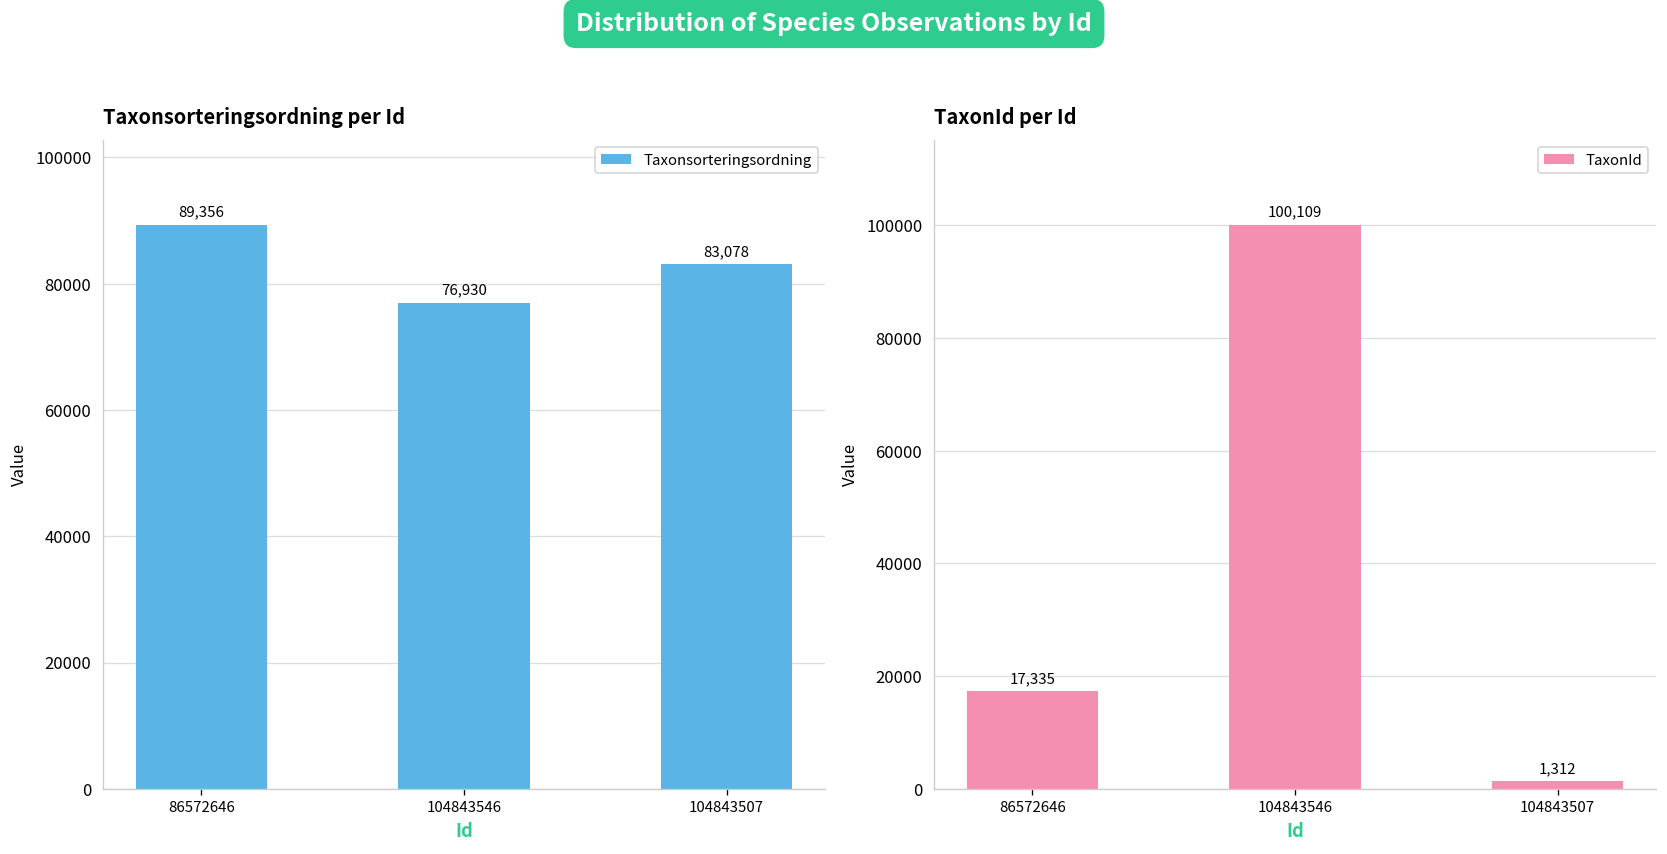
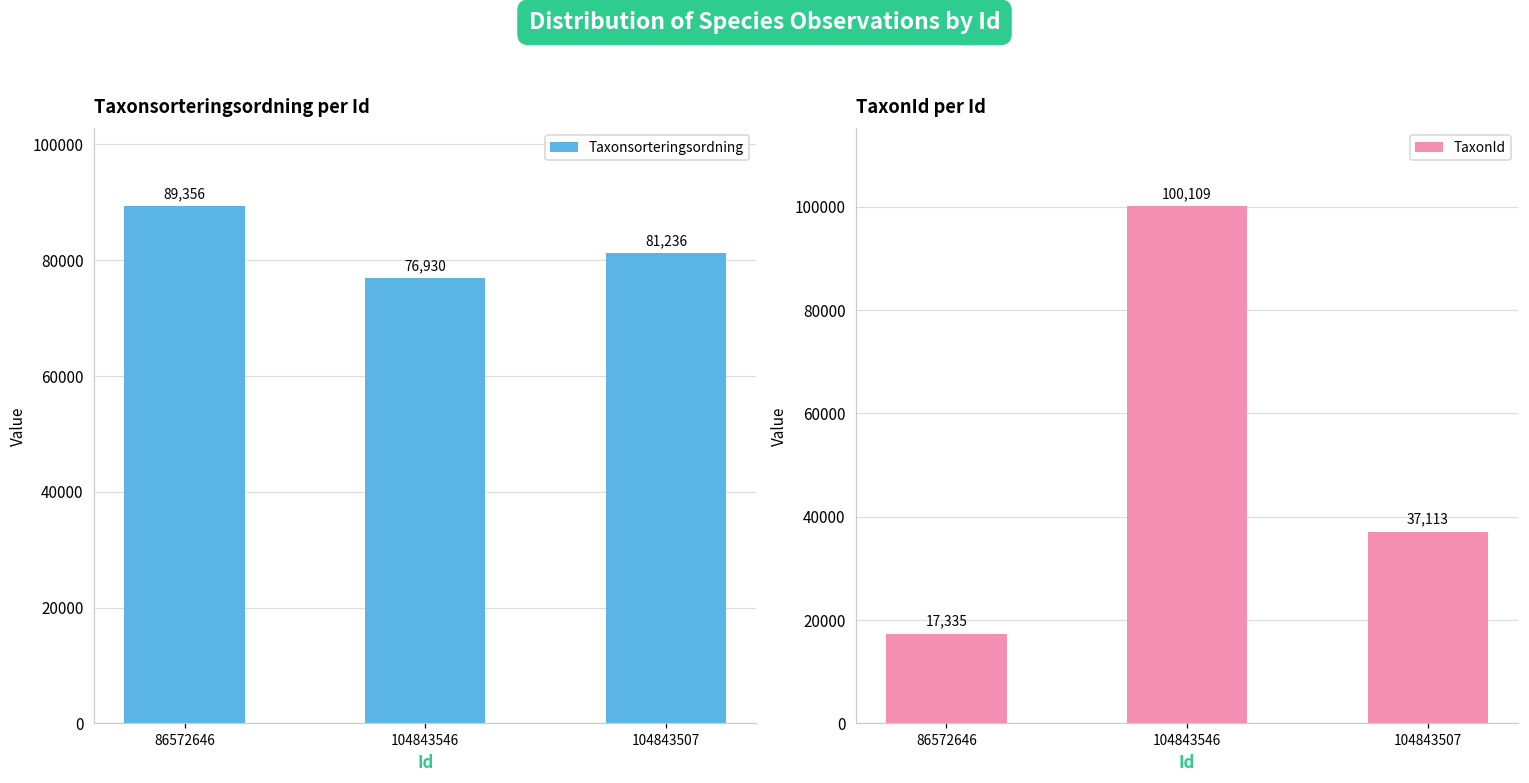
  {
    "Taxonsorteringsordning per Id": {
      "86572646": "89,356",
      "104843546": "76,930",
-     "104843507": "83,078"
+     "104843507": "81,236"
    },
    "TaxonId per Id": {
      "86572646": "17,335",
      "104843546": "100,109",
-     "104843507": "1,312"
+     "104843507": "37,113"
    }
  }
